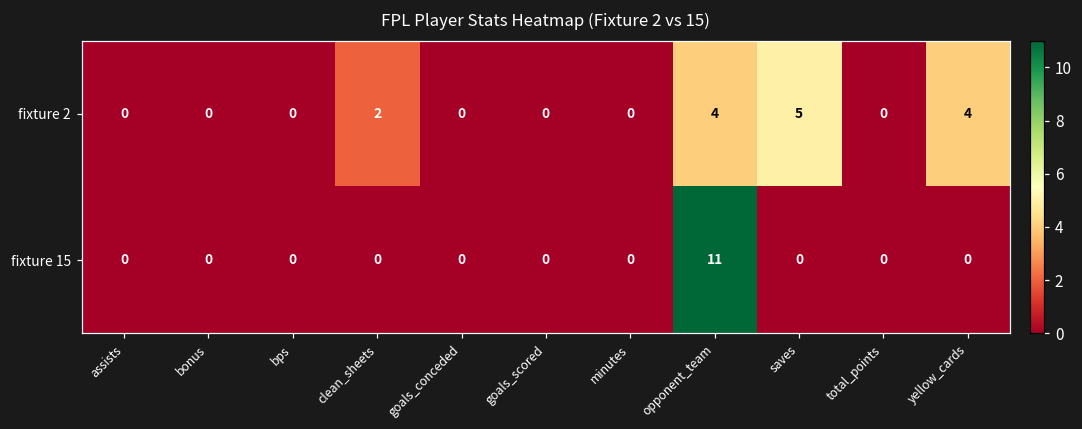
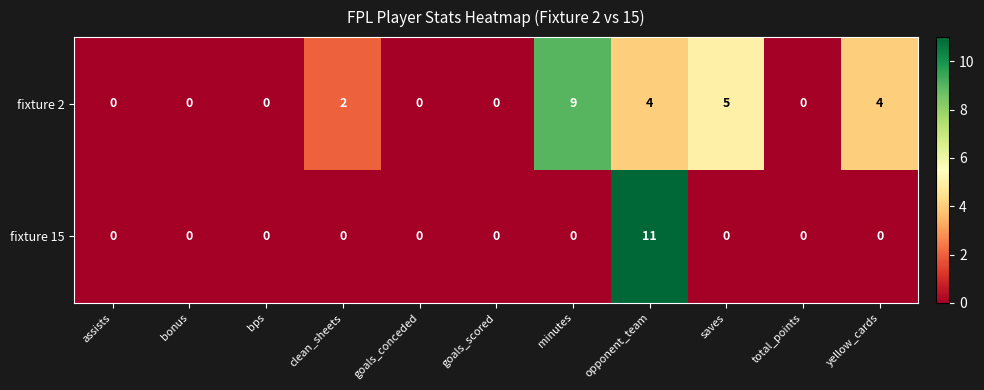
  {
    "fixture 2": {
      "assists": 0,
      "bonus": 0,
      "bps": 0,
      "clean_sheets": 2,
      "goals_conceded": 0,
      "goals_scored": 0,
-     "minutes": 0,
+     "minutes": 9,
      "opponent_team": 4,
      "saves": 5,
      "total_points": 0,
      "yellow_cards": 4
    },
    "fixture 15": {
      "assists": 0,
      "bonus": 0,
      "bps": 0,
      "clean_sheets": 0,
      "goals_conceded": 0,
      "goals_scored": 0,
      "minutes": 0,
      "opponent_team": 11,
      "saves": 0,
      "total_points": 0,
      "yellow_cards": 0
    }
  }
